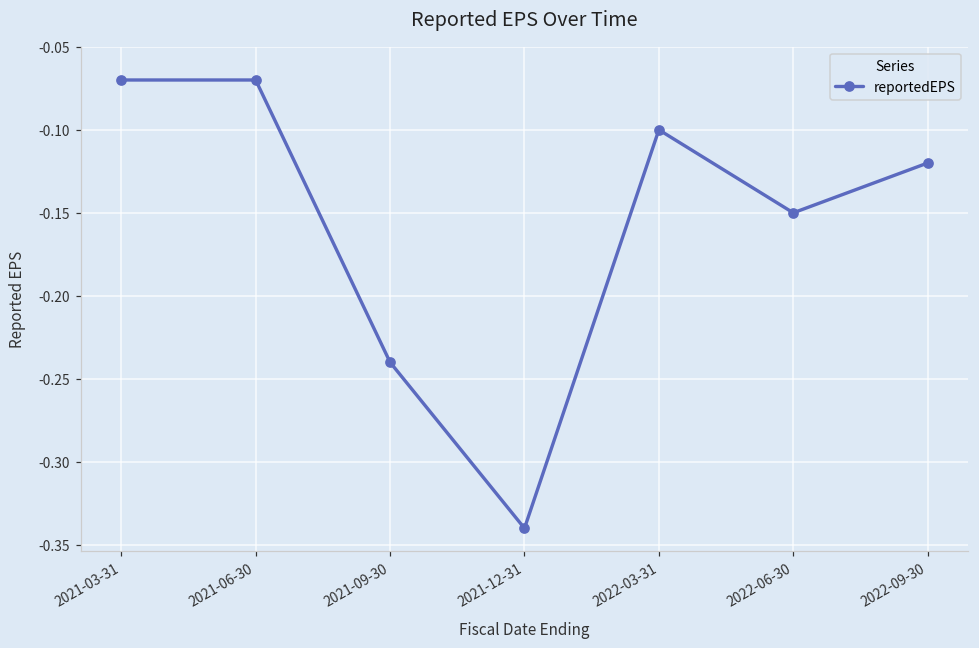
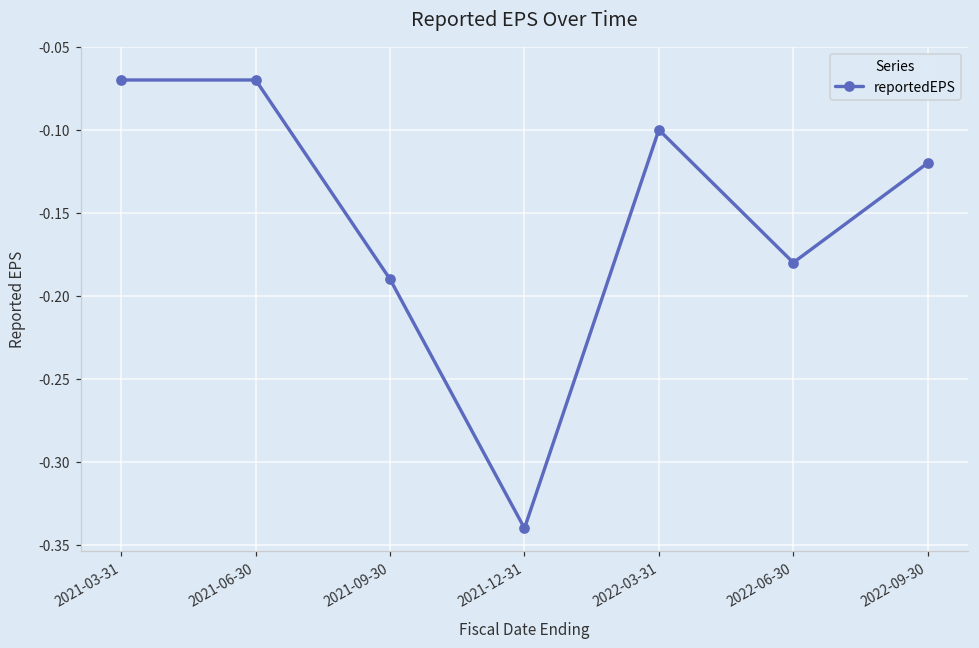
  {
    "2021-03-31": -0.07,
    "2021-06-30": -0.07,
-   "2021-09-30": -0.24,
+   "2021-09-30": -0.19,
    "2021-12-31": -0.34,
    "2022-03-31": -0.10,
-   "2022-06-30": -0.15,
+   "2022-06-30": -0.18,
    "2022-09-30": -0.12
  }
